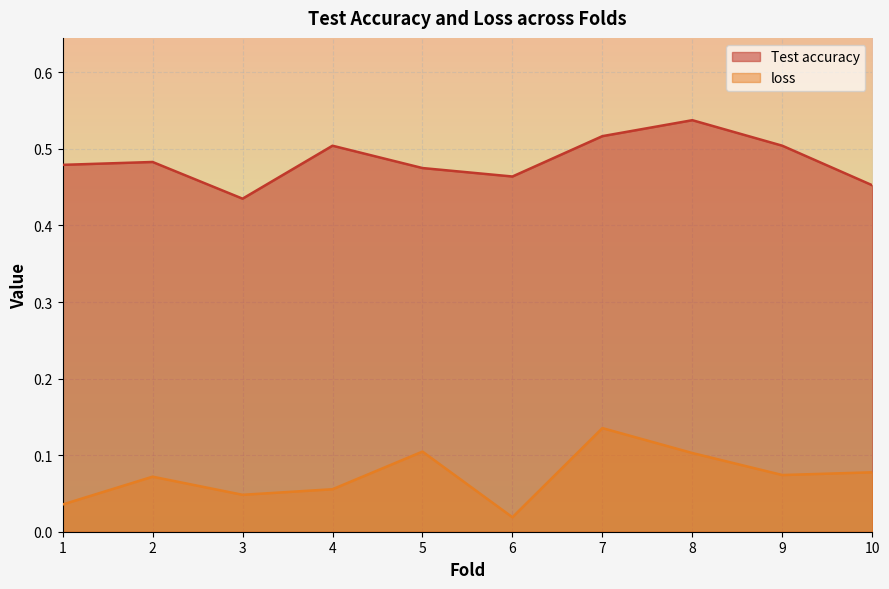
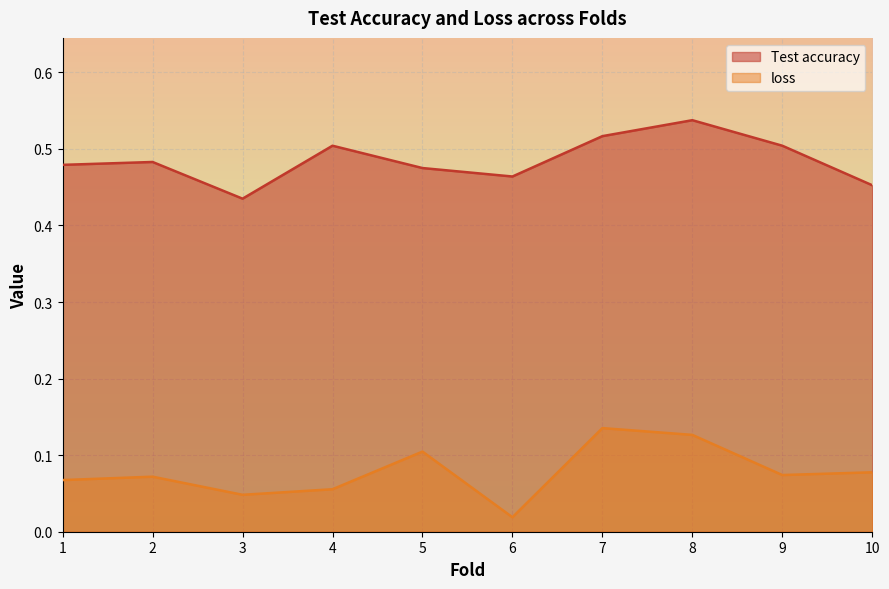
  {
    "Test accuracy": {
      "1": 0.48,
      "2": 0.48,
      "3": 0.44,
      "4": 0.50,
      "5": 0.48,
      "6": 0.46,
      "7": 0.52,
      "8": 0.54,
      "9": 0.50,
      "10": 0.45
    },
    "loss": {
-     "1": 0.04,
+     "1": 0.07,
      "2": 0.07,
      "3": 0.05,
      "4": 0.06,
      "5": 0.10,
      "6": 0.02,
      "7": 0.14,
-     "8": 0.10,
+     "8": 0.13,
      "9": 0.07,
      "10": 0.08
    }
  }
